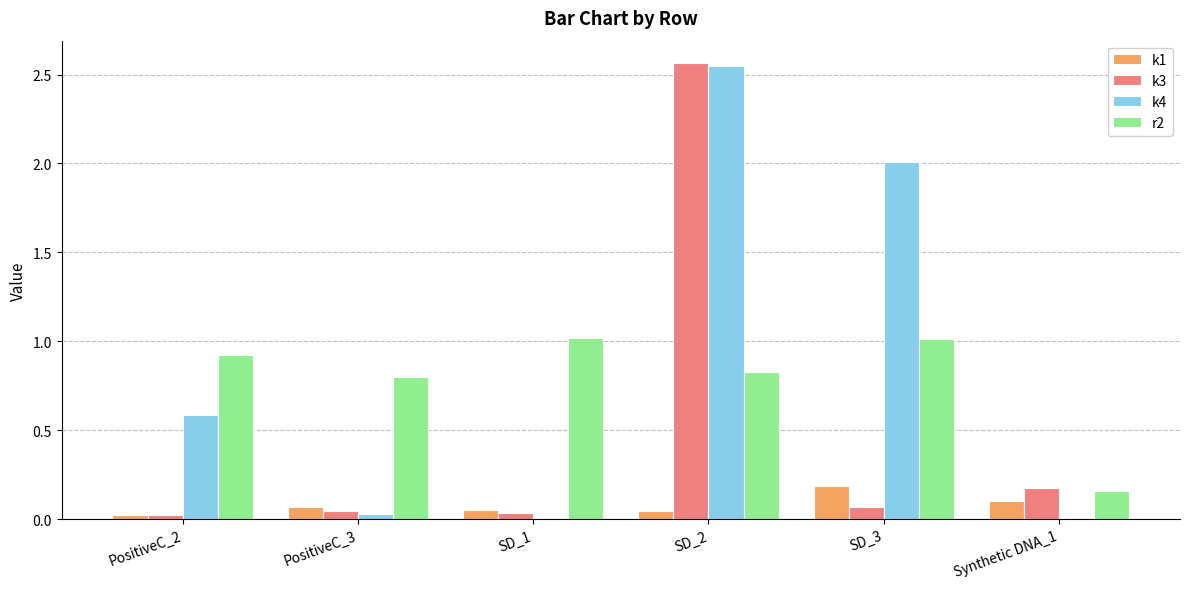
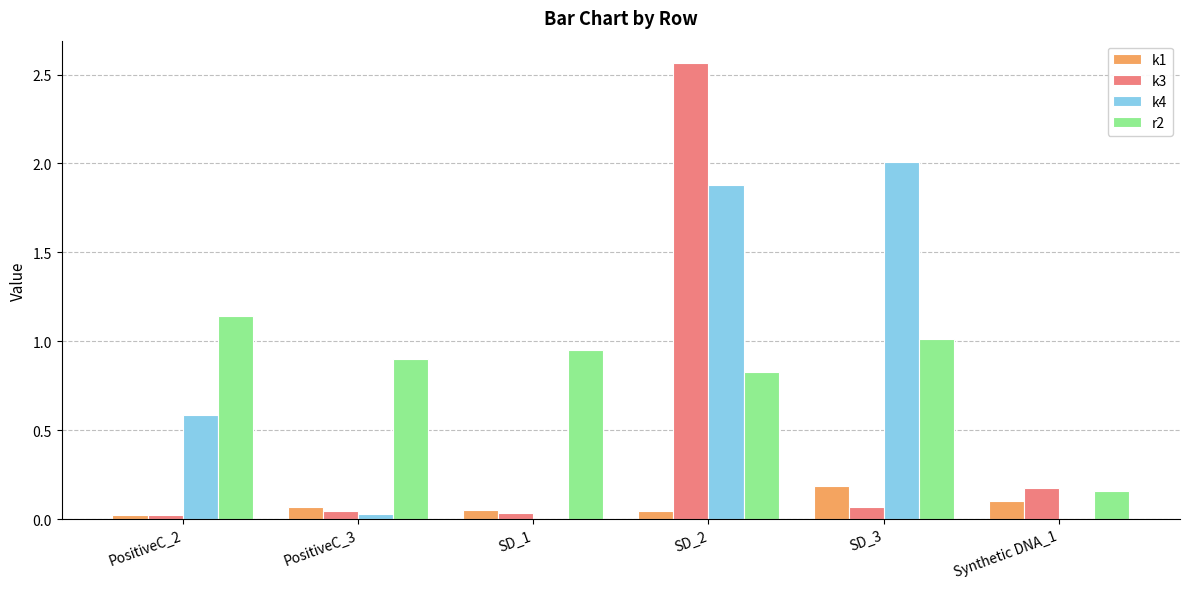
  {
    "k4": {
      "PositiveC_2": 0.59,
      "PositiveC_3": 0.03,
-     "SD_2": 2.55,
+     "SD_2": 1.88,
      "SD_3": 2.01,
      "Synthetic DNA_1": 0.00
    },
    "r2": {
-     "PositiveC_2": 0.93,
-     "PositiveC_3": 0.80,
-     "SD_1": 1.02,
+     "PositiveC_2": 1.14,
+     "PositiveC_3": 0.90,
+     "SD_1": 0.95,
      "SD_2": 0.82,
      "SD_3": 1.01,
      "Synthetic DNA_1": 0.16
    }
  }
